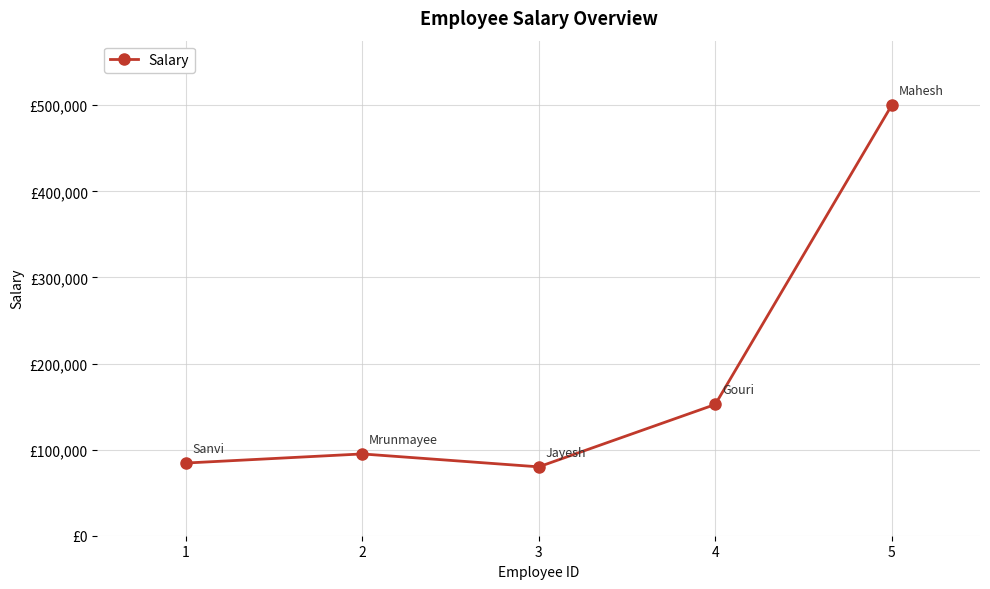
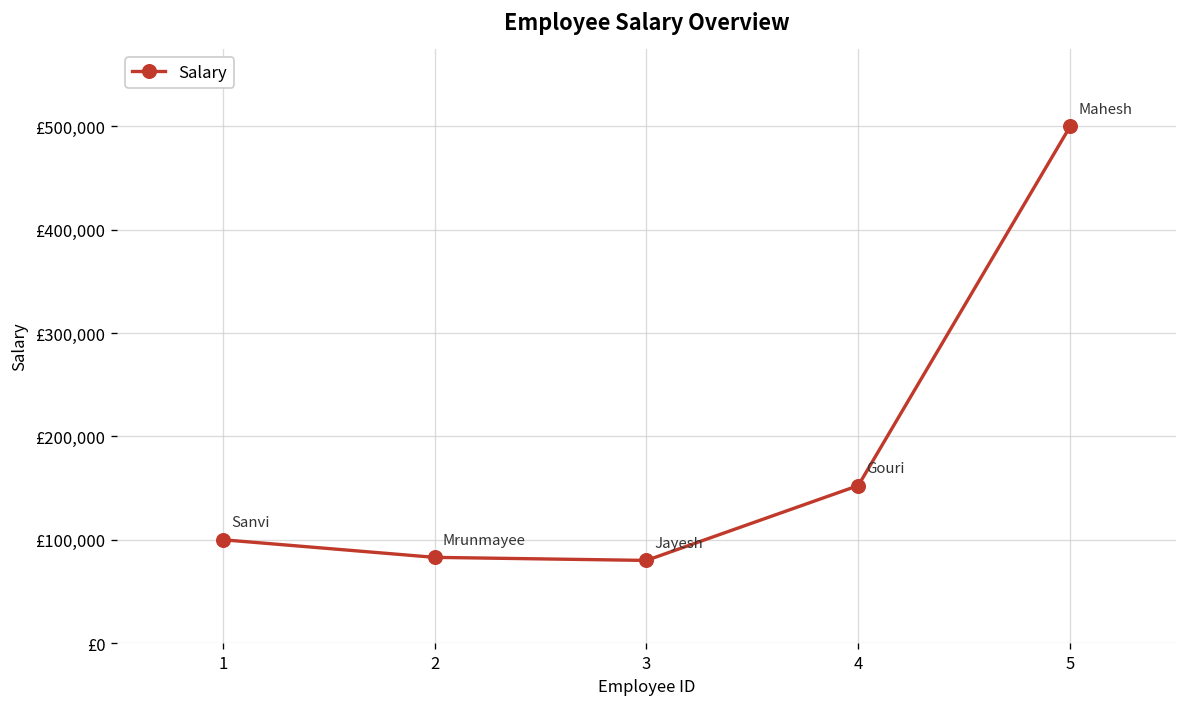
  {
-   "1": "£80,000",
-   "2": "£100,000",
+   "1": "£100,000",
+   "2": "£80,000",
    "3": "£80,000",
    "4": "£150,000",
    "5": "£500,000"
  }
